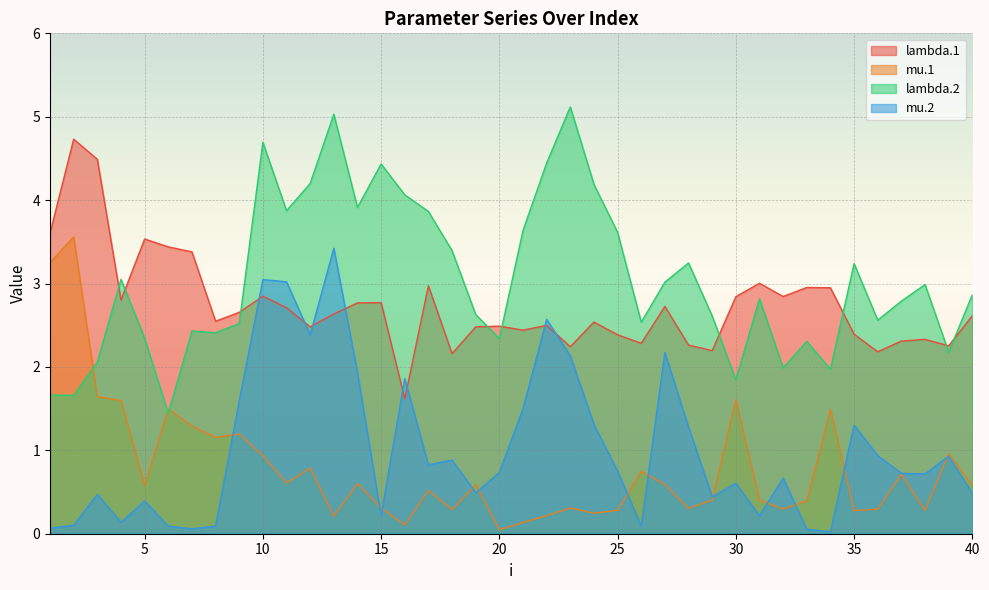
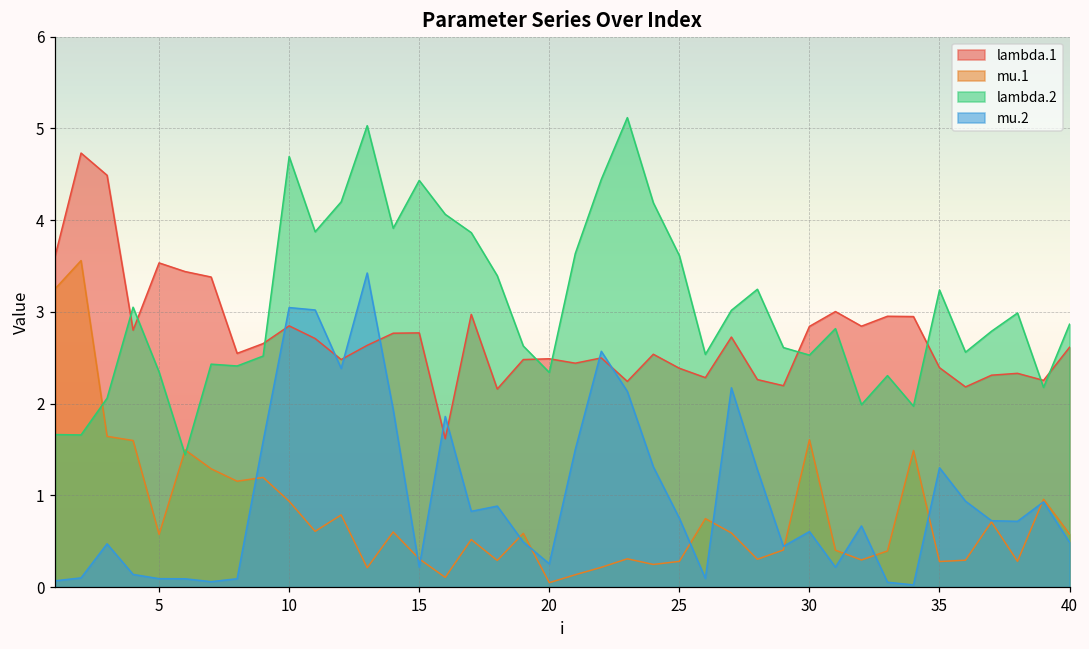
  {
    "lambda.2": {
      "5": 2.3,
      "10": 4.7,
      "15": 4.4,
      "20": 2.3,
      "25": 3.6,
-     "30": 1.8,
+     "30": 2.5,
      "35": 3.2,
      "40": 2.9
    },
    "mu.2": {
-     "5": 0.4,
+     "5": 0.1,
      "10": 3.0,
      "15": 0.2,
-     "20": 0.7,
+     "20": 0.3,
      "25": 0.8,
      "30": 0.6,
      "35": 1.3,
      "40": 0.5
    }
  }
